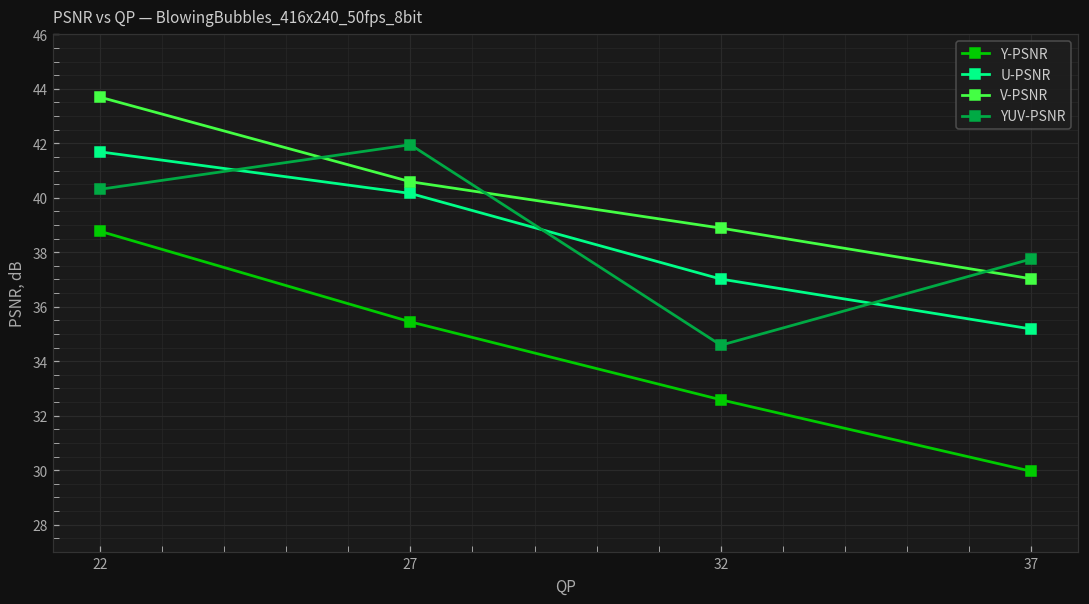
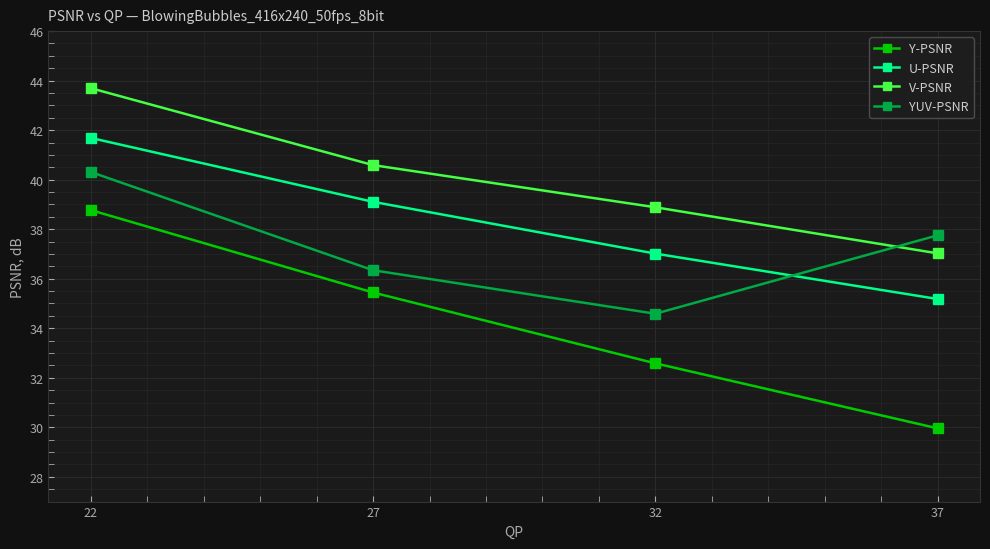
  {
    "Y-PSNR": {
      "22": 38.8,
      "27": 35.4,
      "32": 32.6,
      "37": 30.0
    },
    "U-PSNR": {
      "22": 41.7,
-     "27": 40.2,
+     "27": 39.1,
      "32": 37.0,
      "37": 35.2
    },
    "V-PSNR": {
      "22": 43.7,
      "27": 40.6,
      "32": 38.9,
      "37": 37.0
    },
    "YUV-PSNR": {
      "22": 40.3,
-     "27": 41.9,
+     "27": 36.3,
      "32": 34.6,
      "37": 37.8
    }
  }
